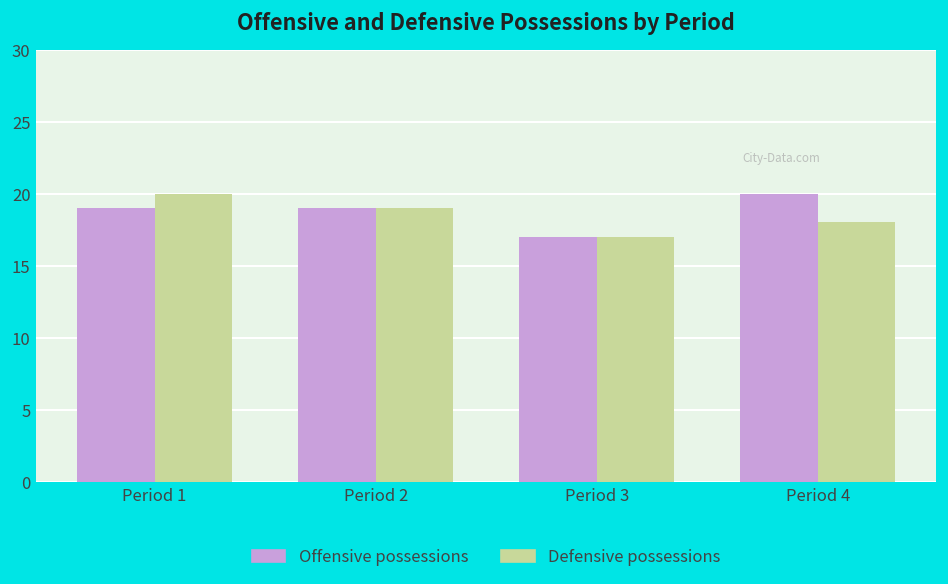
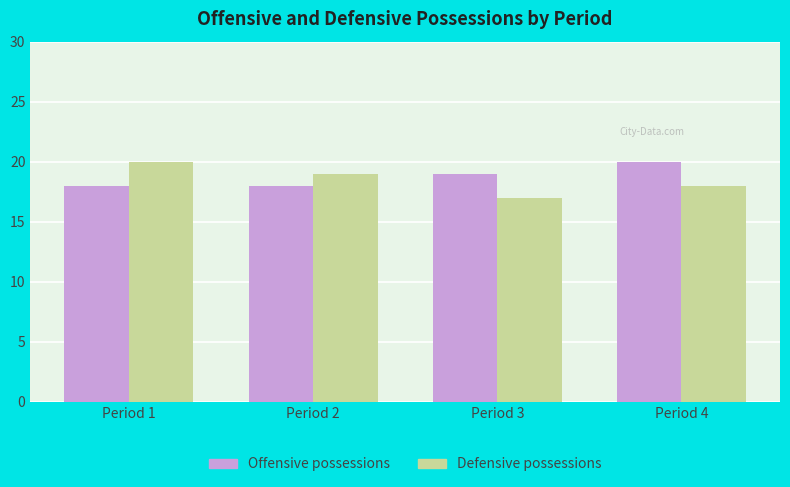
  {
    "Offensive possessions": {
-     "Period 1": 19,
-     "Period 2": 19,
-     "Period 3": 17,
+     "Period 1": 18,
+     "Period 2": 18,
+     "Period 3": 19,
      "Period 4": 20
    },
    "Defensive possessions": {
      "Period 1": 20,
      "Period 2": 19,
      "Period 3": 17,
      "Period 4": 18
    }
  }
